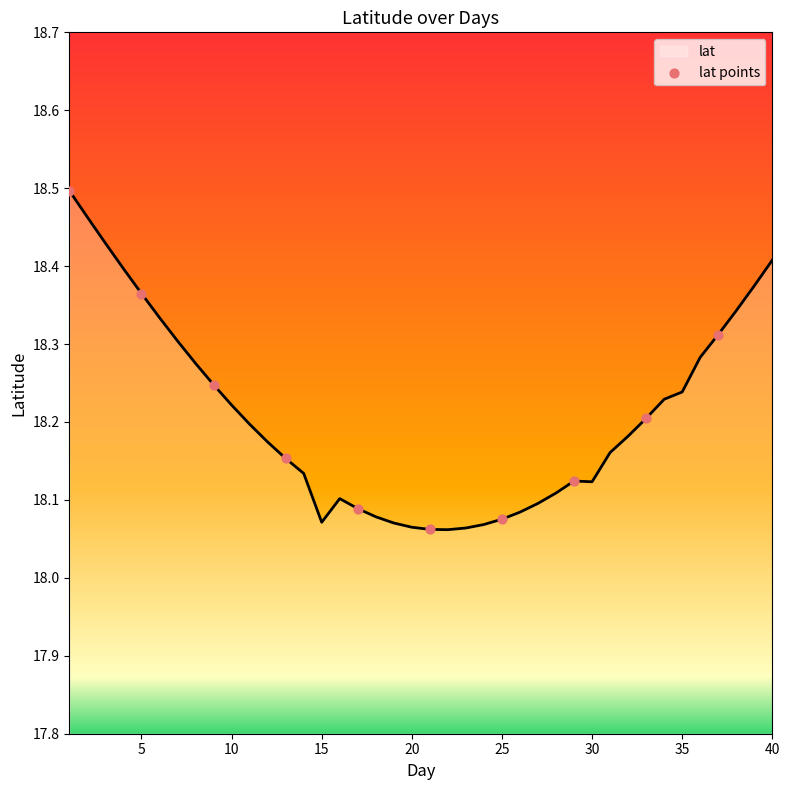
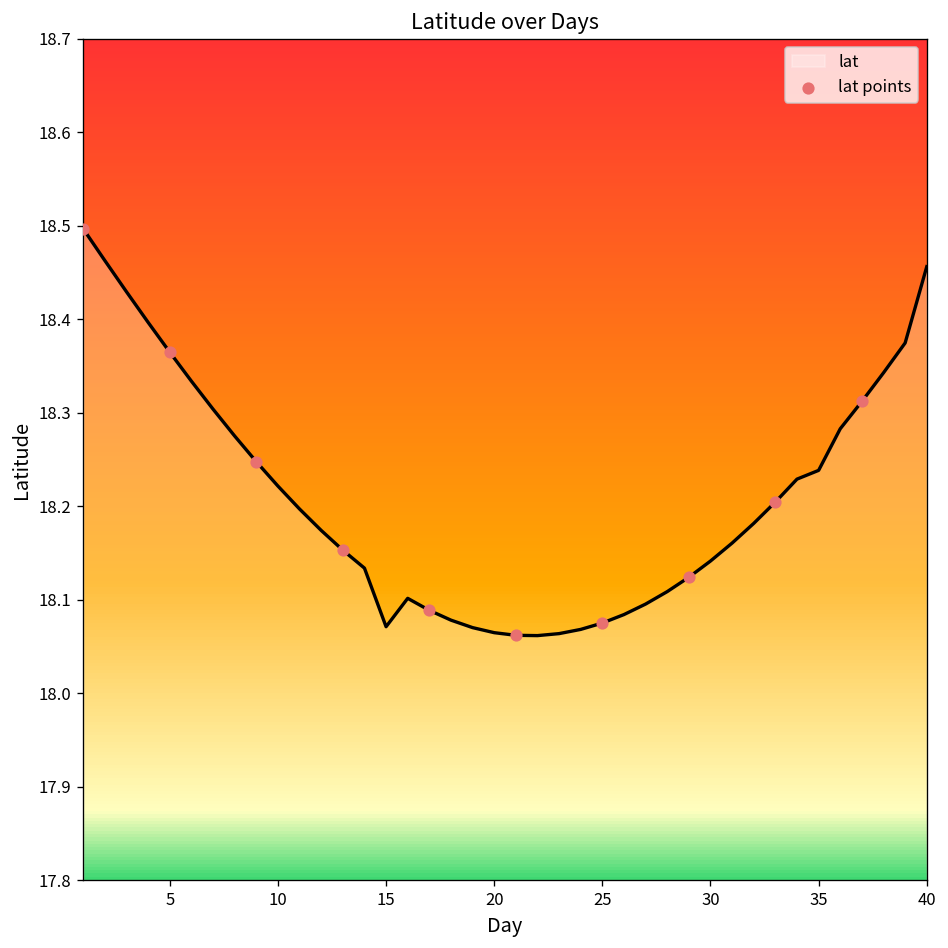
  {
    "lat": {
      "10": 18.22,
      "15": 18.07,
      "20": 18.06,
-     "30": 18.12,
+     "30": 18.14,
      "35": 18.24,
-     "40": 18.41
+     "40": 18.46
    }
  }
